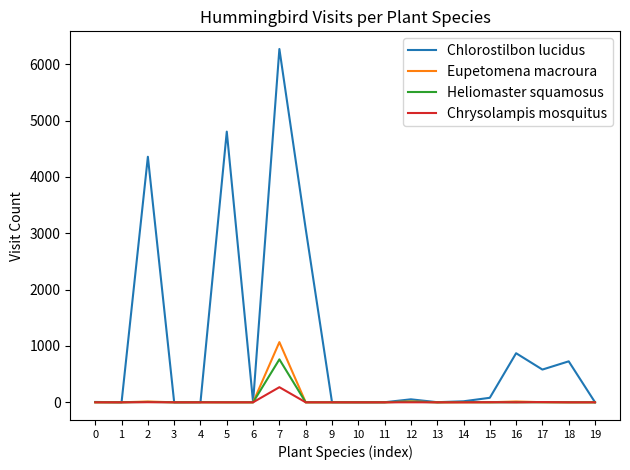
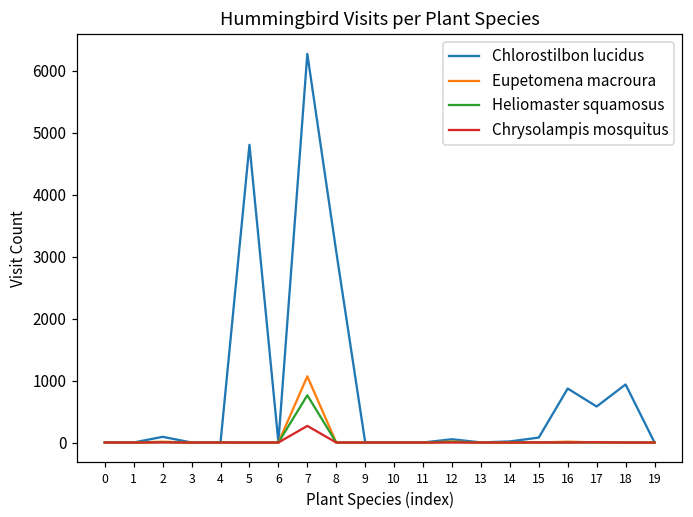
  {
    "Chlorostilbon lucidus": {
-     "2": 4400,
+     "2": 100,
      "5": 4800,
      "7": 6300,
      "8": 3100,
      "15": 100,
      "16": 900,
      "17": 600,
-     "18": 700
+     "18": 900
    },
    "Eupetomena macroura": {
      "7": 1100
    },
    "Heliomaster squamosus": {
      "7": 800
    },
    "Chrysolampis mosquitus": {
      "7": 300
    }
  }
